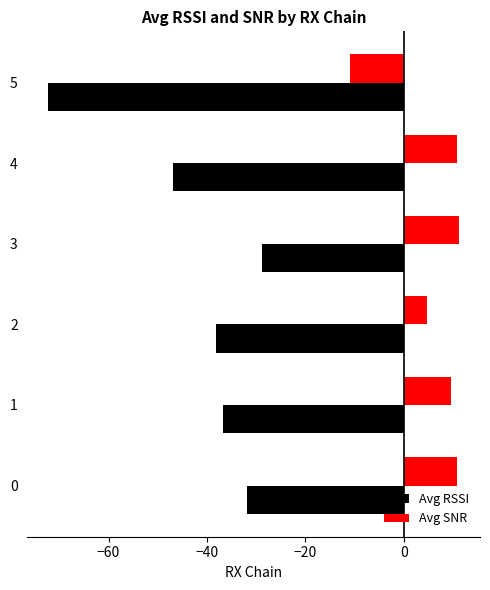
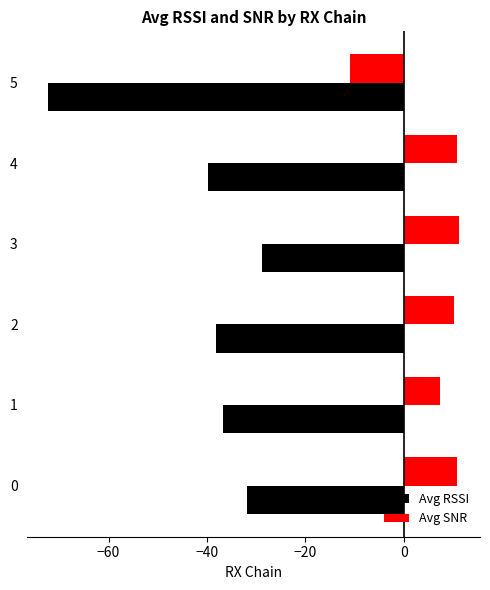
  {
    "Avg RSSI": {
      "5": -72,
-     "4": -47,
+     "4": -40,
      "3": -29,
      "2": -38,
      "1": -37,
      "0": -32
    },
    "Avg SNR": {
      "5": -11,
      "4": 11,
      "3": 11,
-     "2": 5,
-     "1": 10,
+     "2": 10,
+     "1": 7,
      "0": 11
    }
  }
